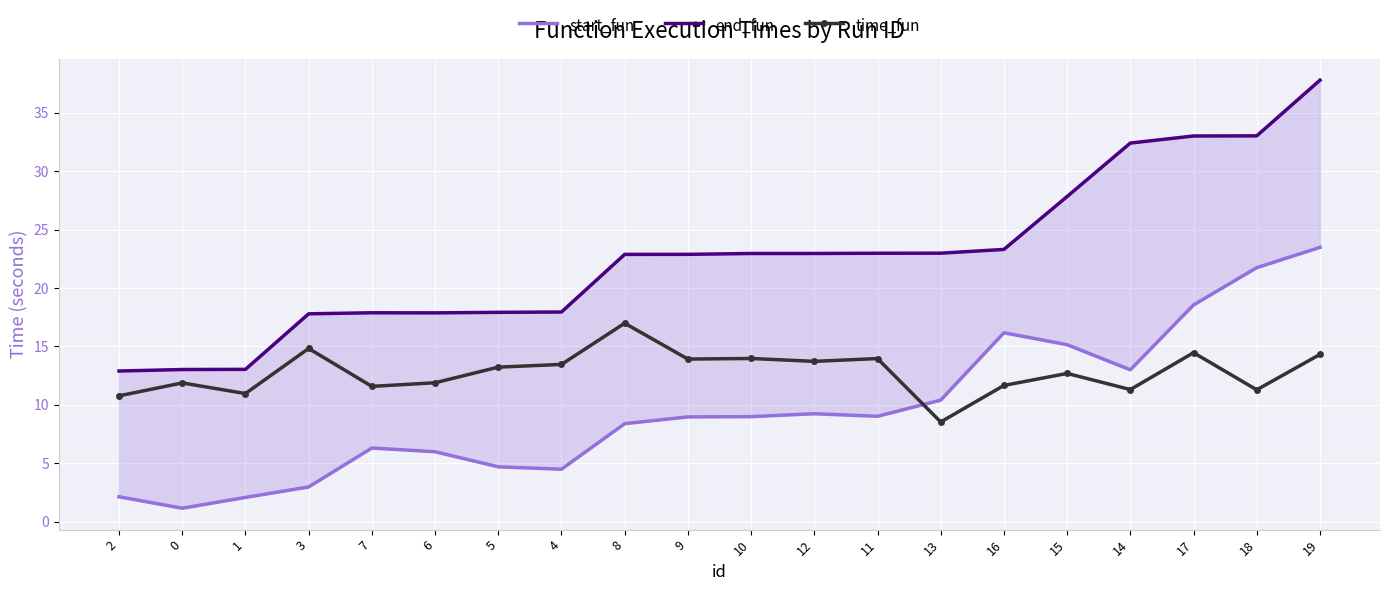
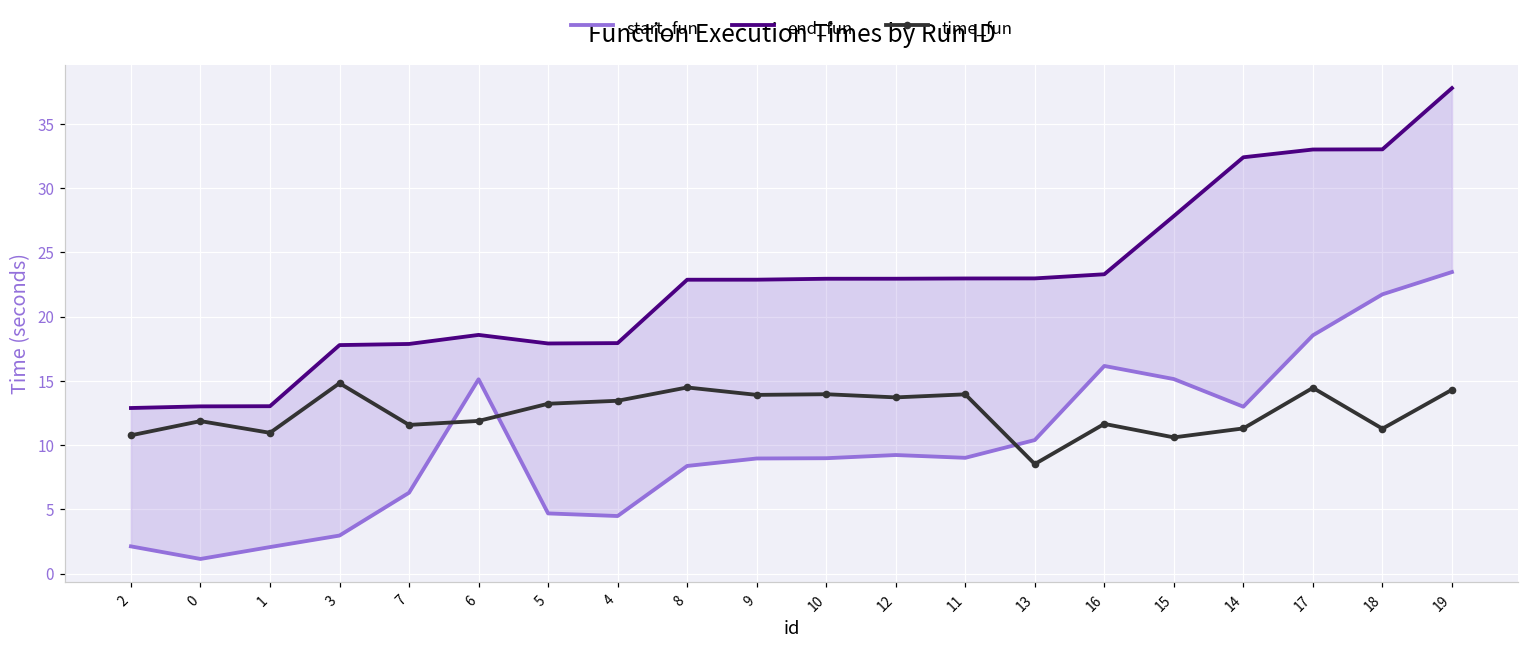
  {
    "start_fun": {
      "2": 2.1,
      "0": 1.1,
      "1": 2.1,
      "3": 3.0,
      "7": 6.3,
-     "6": 6.0,
+     "6": 15.1,
      "5": 4.7,
      "4": 4.5,
      "8": 8.4,
      "9": 9.0,
      "10": 9.0,
      "12": 9.2,
      "11": 9.0,
      "13": 10.4,
      "16": 16.2,
      "15": 15.1,
      "14": 13.0,
      "17": 18.6,
      "18": 21.7,
      "19": 23.5
    },
    "end_fun": {
      "2": 12.9,
      "0": 13.0,
      "1": 13.0,
      "3": 17.8,
      "7": 17.9,
-     "6": 17.9,
+     "6": 18.6,
      "5": 17.9,
      "4": 17.9,
      "8": 22.9,
      "9": 22.9,
      "10": 23.0,
      "12": 23.0,
      "11": 23.0,
      "13": 23.0,
      "16": 23.3,
      "15": 27.8,
      "14": 32.4,
      "17": 33.0,
      "18": 33.0,
      "19": 37.8
    },
    "time_fun": {
      "2": 10.8,
      "0": 11.9,
      "1": 11.0,
      "3": 14.8,
      "7": 11.6,
      "6": 11.9,
      "5": 13.2,
      "4": 13.5,
-     "8": 17.0,
+     "8": 14.5,
      "9": 13.9,
      "10": 14.0,
      "12": 13.7,
      "11": 14.0,
      "13": 8.5,
      "16": 11.7,
-     "15": 12.7,
+     "15": 10.6,
      "14": 11.3,
      "17": 14.5,
      "18": 11.3,
      "19": 14.3
    }
  }
